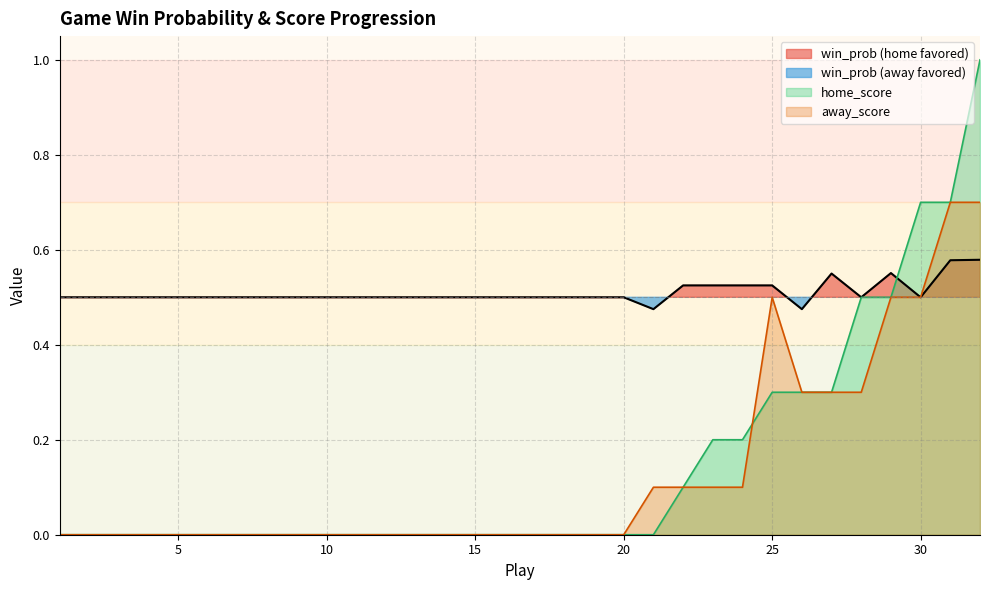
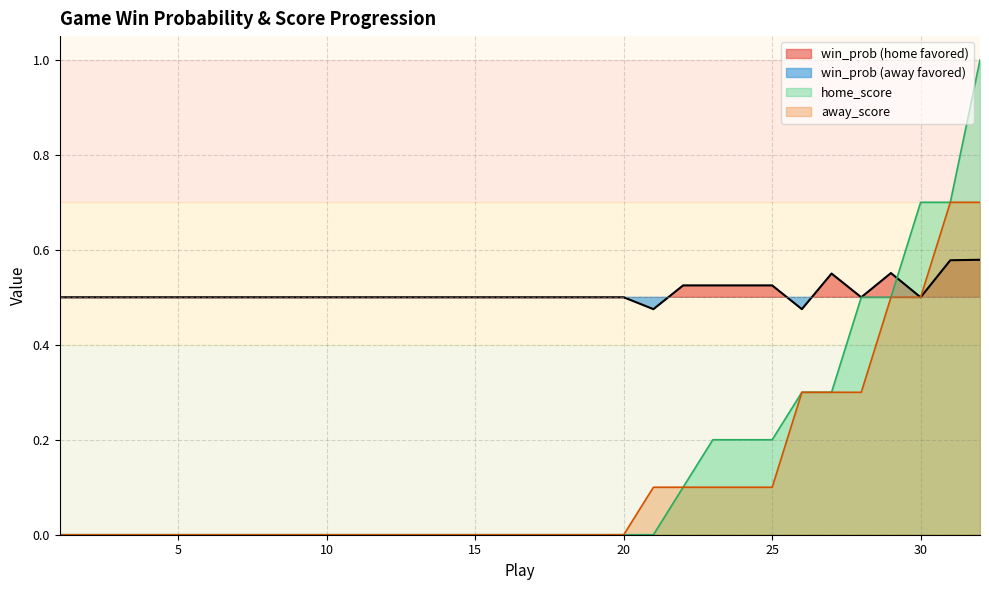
  {
    "home_score": {
-     "25": 0.30,
+     "25": 0.20,
      "30": 0.70
    },
    "away_score": {
-     "25": 0.50
+     "25": 0.10
    }
  }
